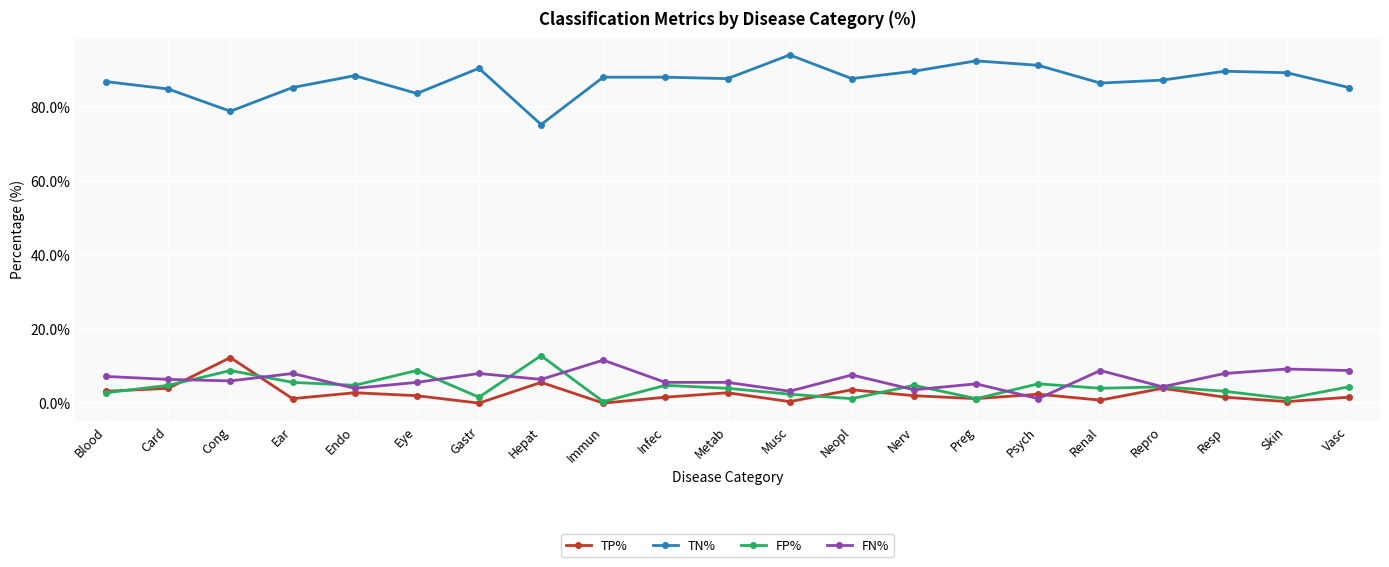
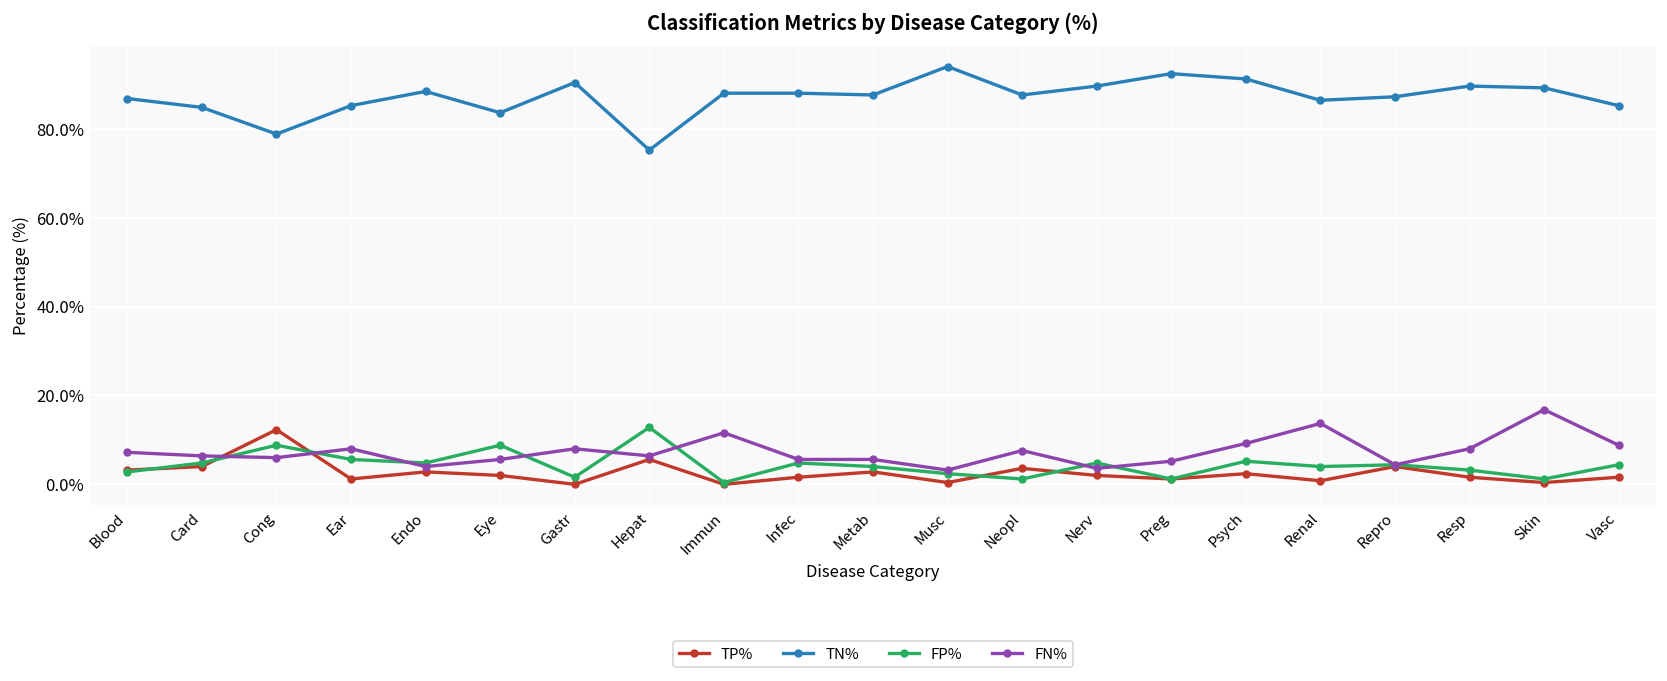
  {
    "TP%": {
      "Card": "4%",
      "Cong": "12%",
      "Ear": "1%",
      "Endo": "3%",
      "Eye": "2%",
      "Gastr": "0%",
      "Hepat": "6%",
      "Infec": "2%",
      "Metab": "3%",
      "Musc": "0%",
      "Neopl": "4%",
      "Nerv": "2%",
      "Psych": "2%",
      "Renal": "1%",
      "Resp": "2%",
      "Skin": "0%",
      "Vasc": "2%"
    },
    "TN%": {
      "Blood": "87%",
      "Card": "85%",
      "Cong": "79%",
      "Ear": "85%",
      "Endo": "88%",
      "Eye": "84%",
      "Gastr": "90%",
      "Hepat": "75%",
      "Immun": "88%",
      "Infec": "88%",
      "Metab": "88%",
      "Musc": "94%",
      "Neopl": "88%",
      "Nerv": "90%",
      "Preg": "92%",
      "Psych": "91%",
      "Renal": "86%",
      "Repro": "87%",
      "Resp": "90%",
      "Skin": "89%",
      "Vasc": "85%"
    },
    "FP%": {
      "Card": "5%",
      "Cong": "9%",
      "Ear": "6%",
      "Endo": "5%",
      "Eye": "9%",
      "Gastr": "2%",
      "Hepat": "13%",
      "Infec": "5%",
      "Metab": "4%",
      "Musc": "2%",
      "Neopl": "1%",
      "Nerv": "5%",
      "Psych": "5%",
      "Renal": "4%",
      "Resp": "3%",
      "Skin": "1%",
      "Vasc": "4%"
    },
    "FN%": {
      "Blood": "7%",
      "Card": "6%",
      "Cong": "6%",
      "Ear": "8%",
      "Endo": "4%",
      "Eye": "6%",
      "Gastr": "8%",
      "Hepat": "6%",
      "Immun": "12%",
      "Infec": "6%",
      "Metab": "6%",
      "Musc": "3%",
      "Neopl": "8%",
      "Nerv": "4%",
      "Preg": "5%",
-     "Psych": "1%",
-     "Renal": "9%",
+     "Psych": "9%",
+     "Renal": "14%",
      "Resp": "8%",
-     "Skin": "9%",
+     "Skin": "17%",
      "Vasc": "9%"
    }
  }
